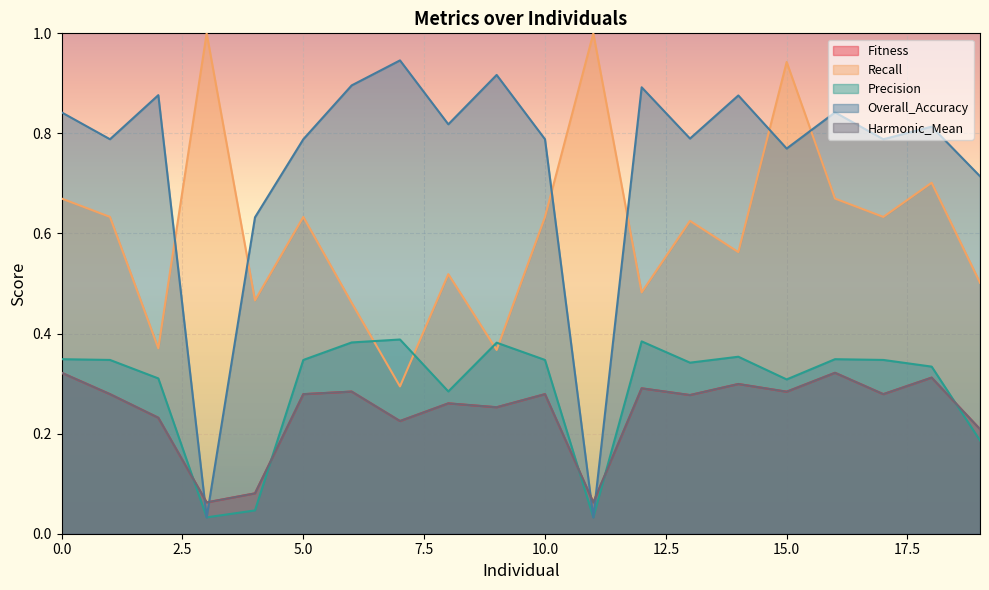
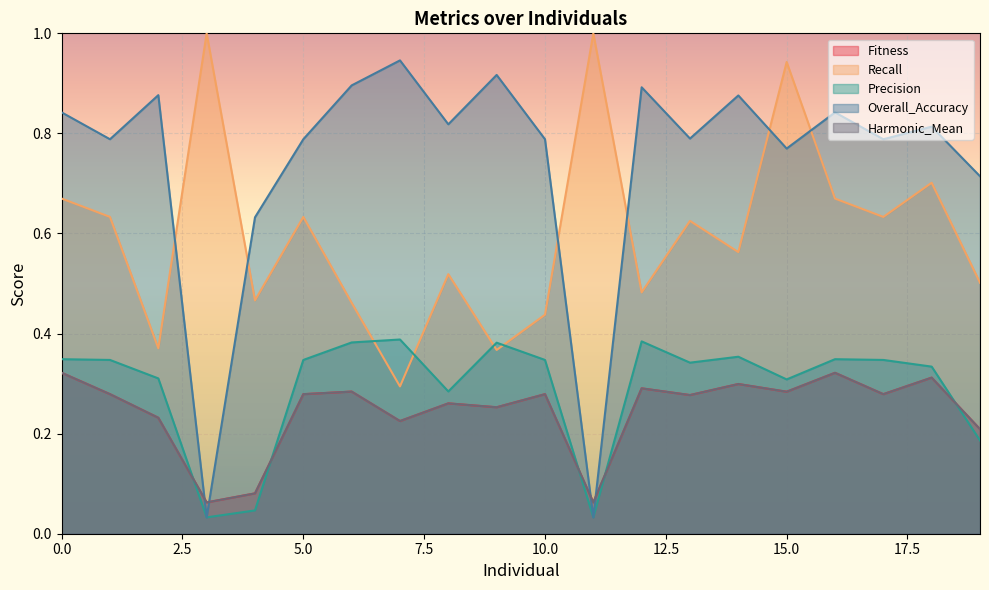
  {
    "Recall": {
      "0.0": 0.67,
      "5.0": 0.63,
-     "10.0": 0.63,
+     "10.0": 0.44,
      "15.0": 0.94
    }
  }
